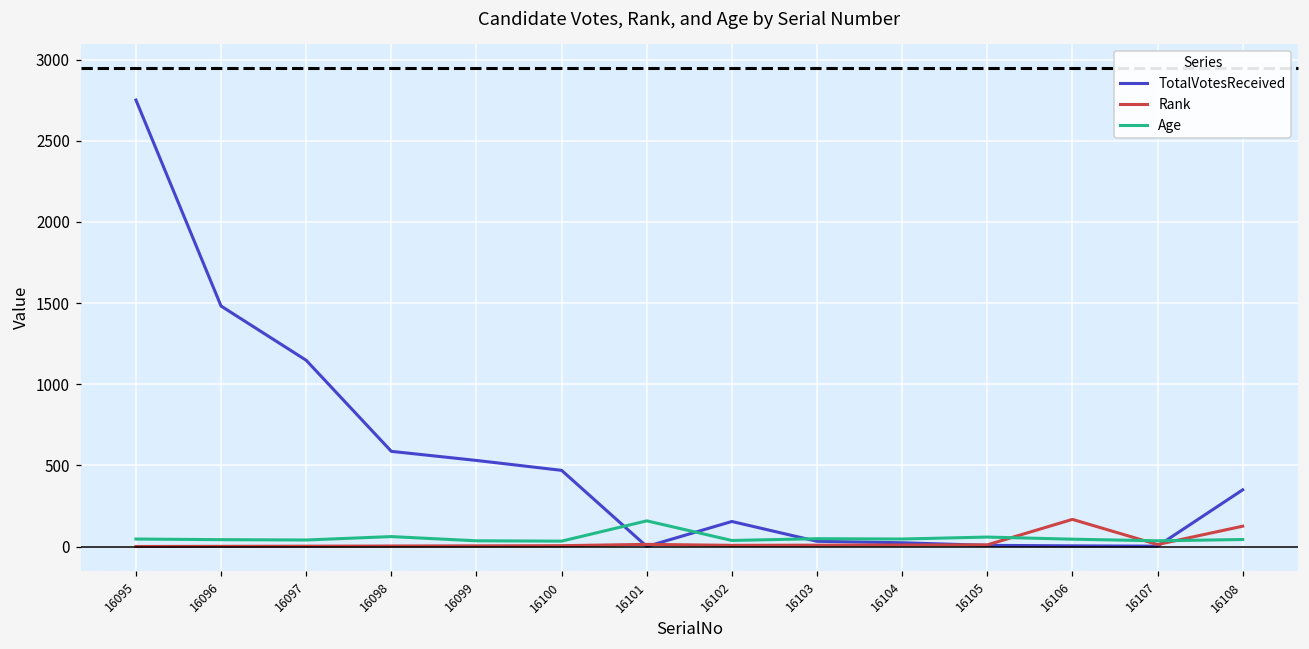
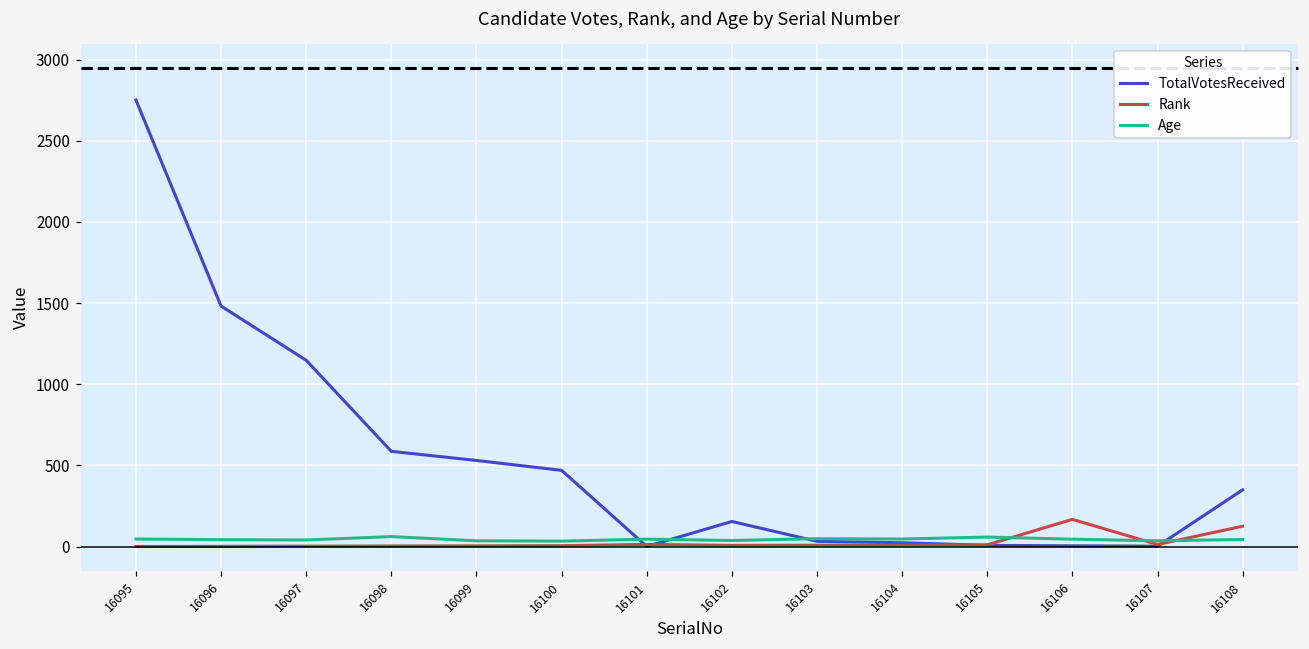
  {
    "TotalVotesReceived": {
      "16095": 2750,
      "16096": 1480,
      "16097": 1150,
      "16098": 590,
      "16099": 530,
      "16100": 470,
      "16102": 160,
      "16106": 10,
      "16108": 350
    },
    "Rank": {
      "16095": 0,
      "16096": 0,
      "16097": 0,
      "16098": 0,
      "16099": 10,
      "16100": 10,
      "16102": 10,
      "16103": 10,
      "16106": 170,
      "16108": 130
    },
    "Age": {
      "16095": 50,
      "16096": 40,
      "16097": 40,
      "16098": 60,
      "16099": 40,
      "16100": 30,
-     "16101": 160,
+     "16101": 50,
      "16102": 40,
      "16104": 50,
      "16105": 60,
      "16106": 50,
      "16107": 40,
      "16108": 40
    }
  }
